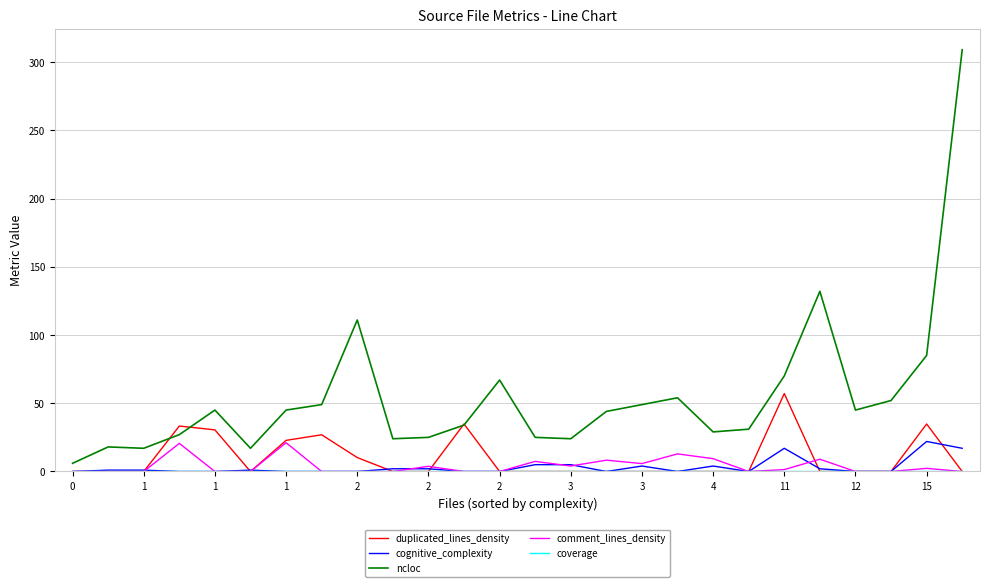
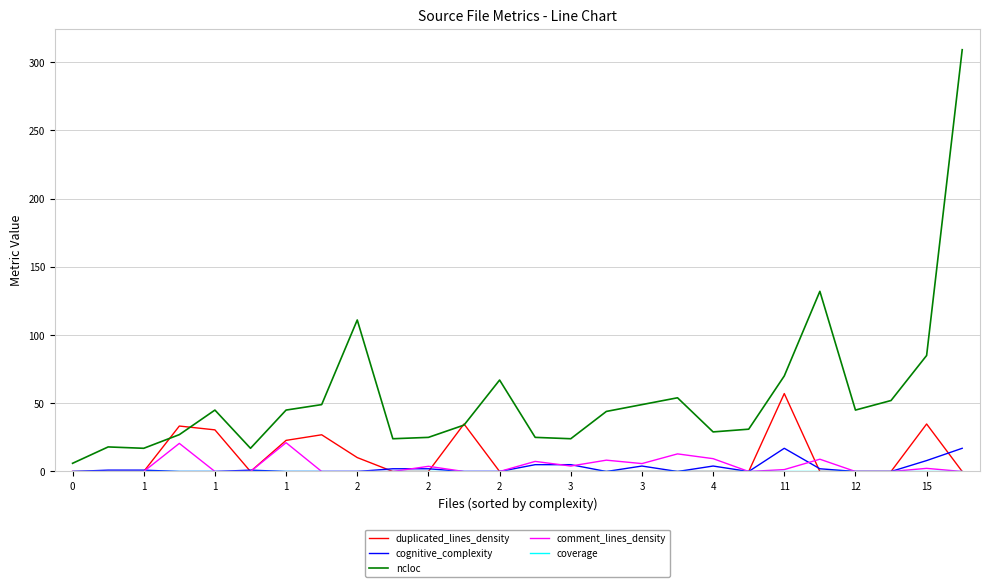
  {
    "duplicated_lines_density": {
      "11": 57,
      "15": 35
    },
    "cognitive_complexity": {
      "4": 4,
      "11": 17,
-     "15": 22
+     "15": 8
    },
    "ncloc": {
      "0": 6,
      "4": 29,
      "11": 70,
      "12": 45,
      "15": 85
    },
    "comment_lines_density": {
      "4": 9,
      "15": 2
    },
    "coverage": {
      "15": 0
    }
  }
